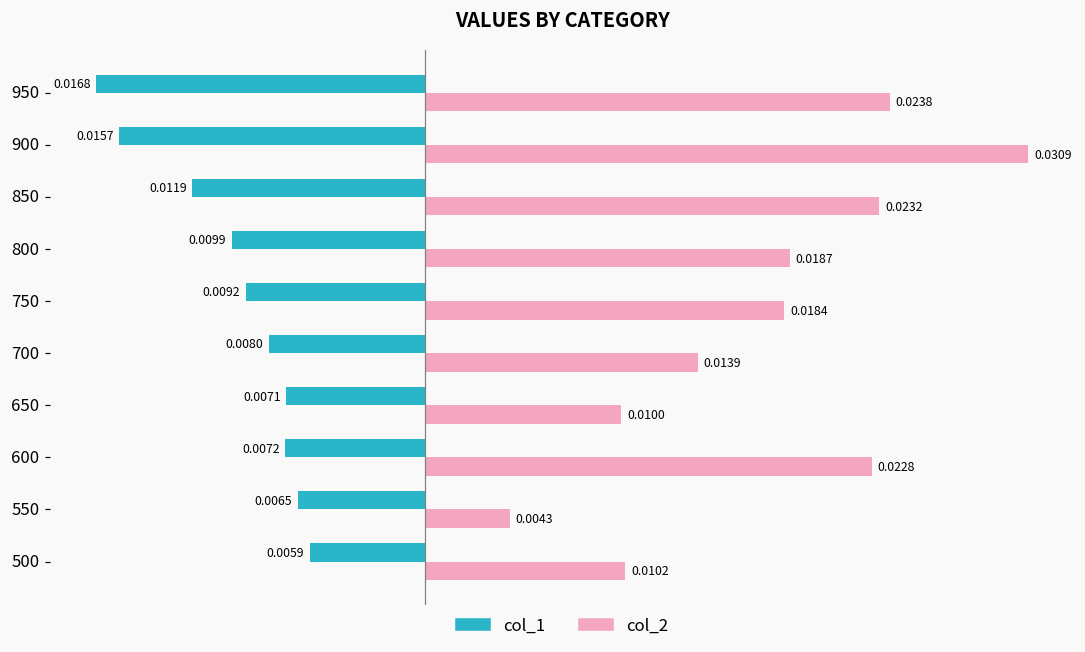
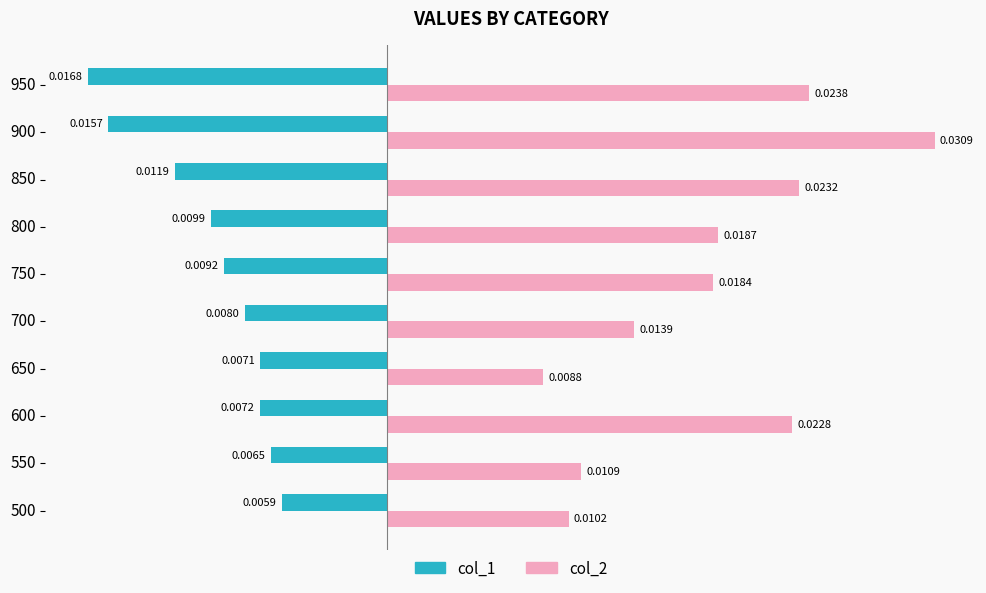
  {
    "col_2": {
      "950": 0.0238,
      "900": 0.0309,
      "850": 0.0232,
      "800": 0.0187,
      "750": 0.0184,
      "700": 0.0139,
-     "650": 0.0100,
+     "650": 0.0088,
      "600": 0.0228,
-     "550": 0.0043,
+     "550": 0.0109,
      "500": 0.0102
    }
  }
